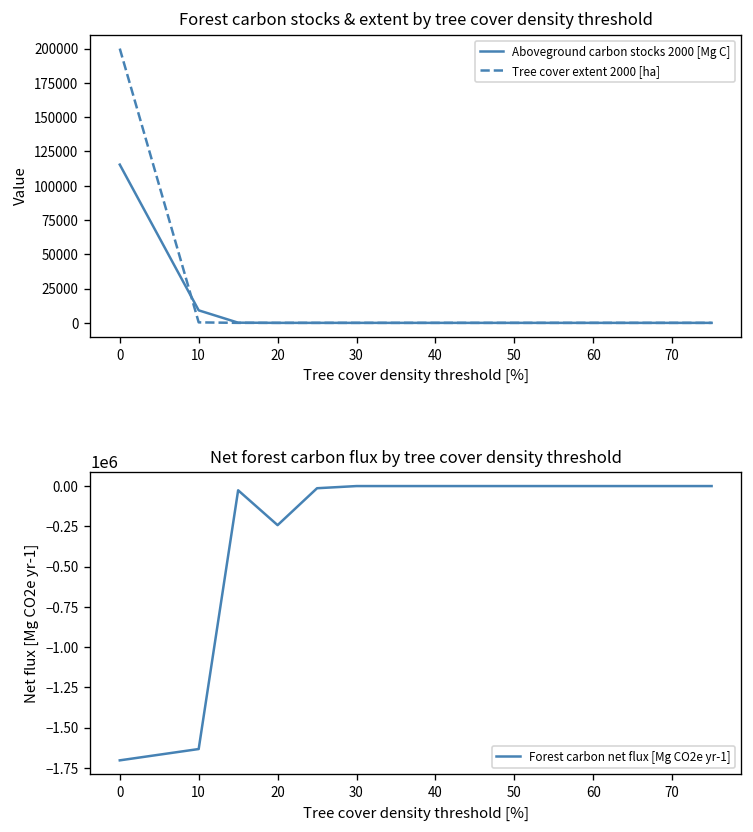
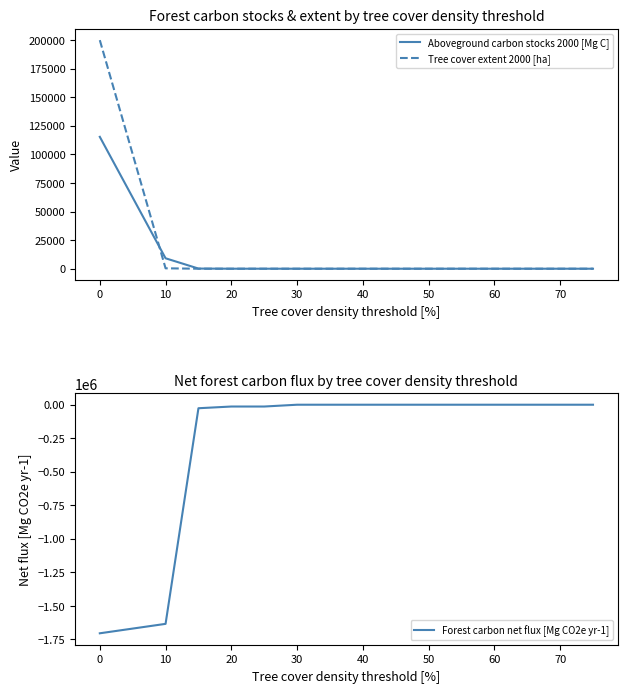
  {
    "Net forest carbon flux by tree cover density threshold": {
      "0": -1700000,
      "10": -1630000,
-     "20": -240000,
+     "20": -10000,
      "30": 0,
      "50": 0
    }
  }
